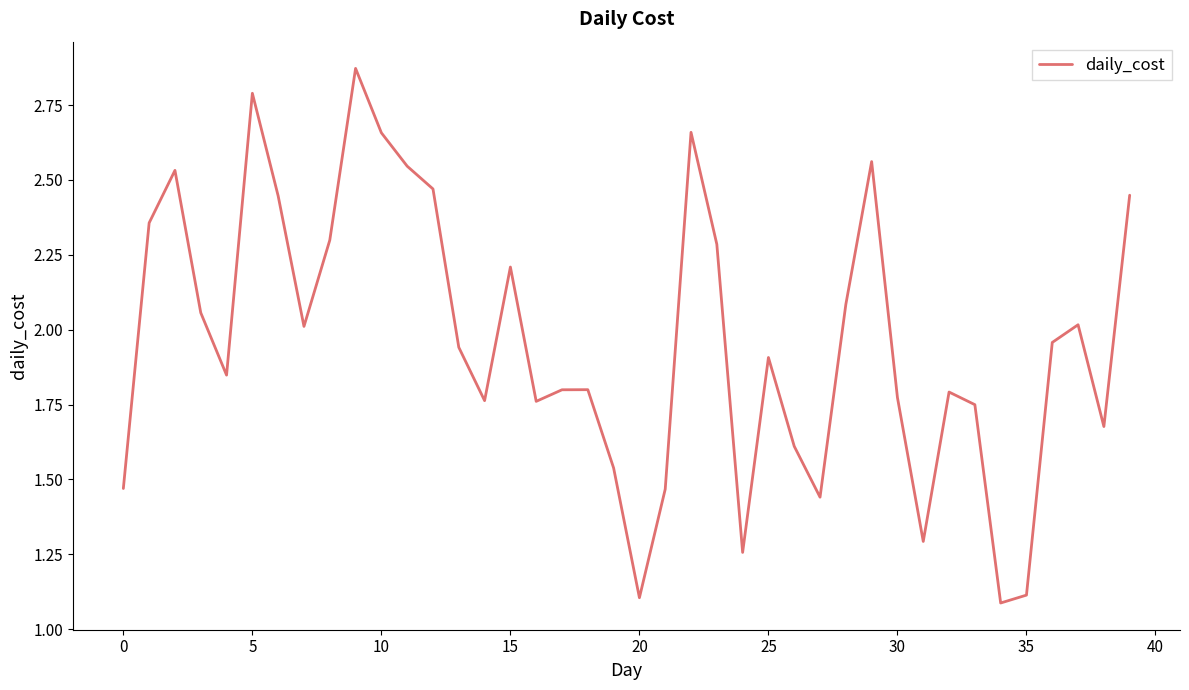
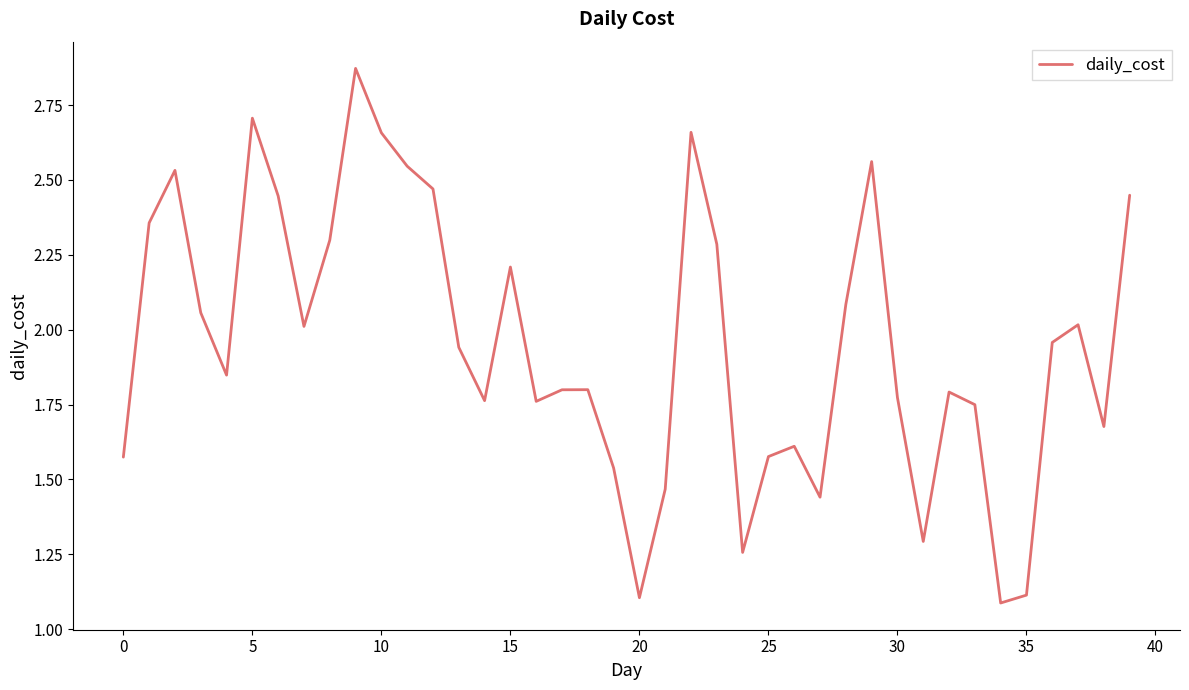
  {
-   "0": 1.47,
-   "5": 2.79,
+   "0": 1.57,
+   "5": 2.71,
    "10": 2.66,
    "15": 2.21,
    "20": 1.11,
-   "25": 1.91,
+   "25": 1.58,
    "30": 1.77,
    "35": 1.11
  }
